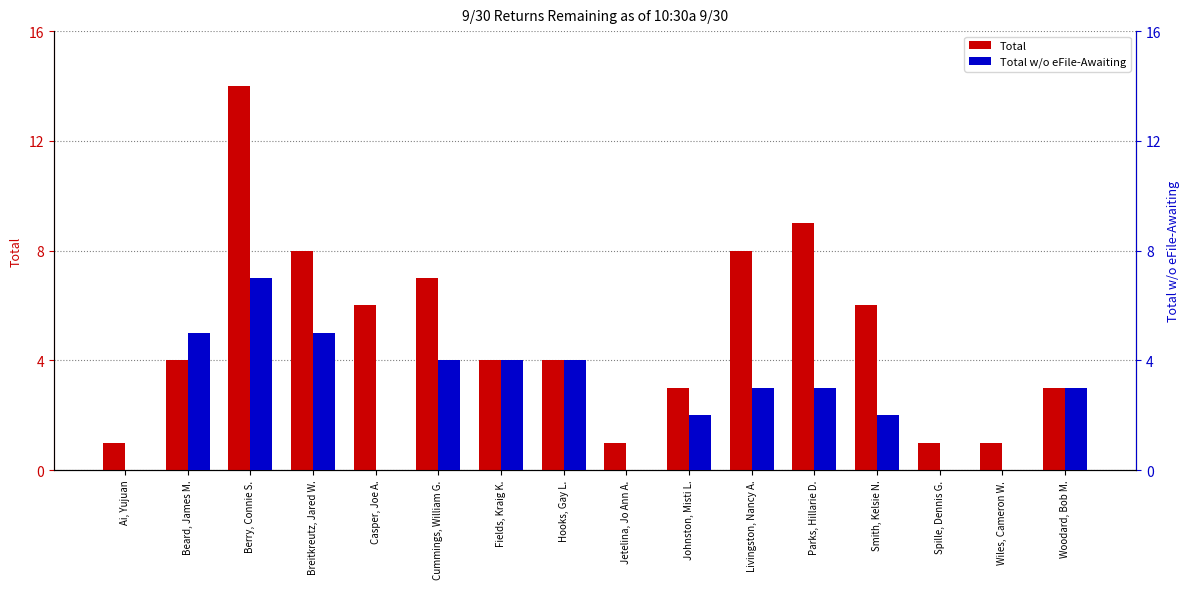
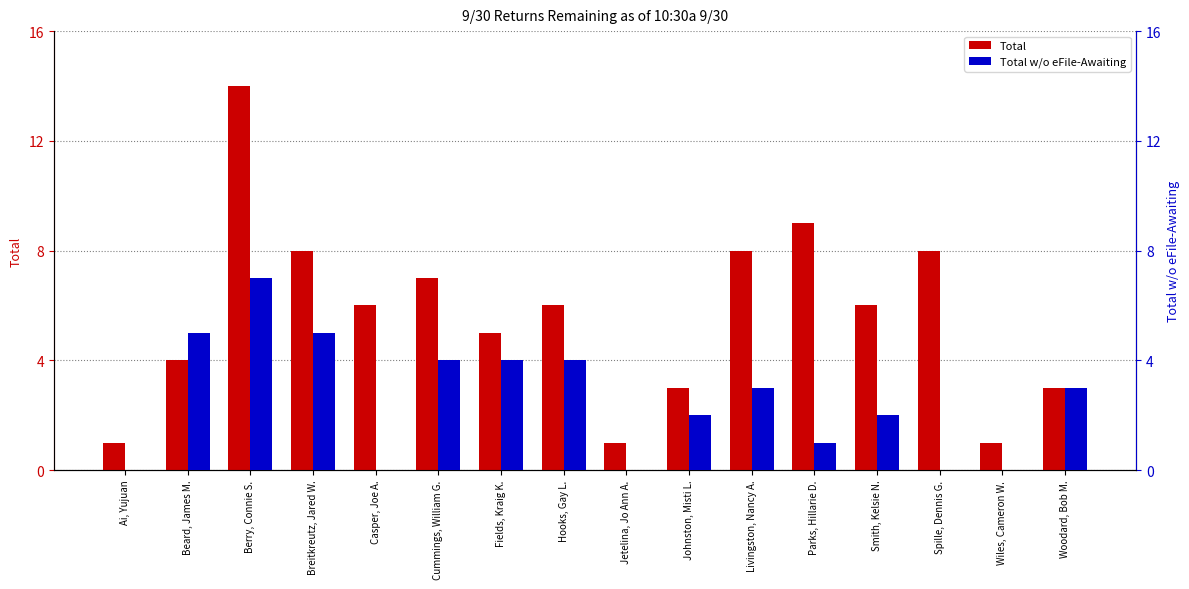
  {
    "Total": {
      "Ai, Yujuan": 1,
      "Beard, James M.": 4,
      "Berry, Connie S.": 14,
      "Breitkreutz, Jared W.": 8,
      "Casper, Joe A.": 6,
      "Cummings, William G.": 7,
-     "Fields, Kraig K.": 4,
-     "Hooks, Gay L.": 4,
+     "Fields, Kraig K.": 5,
+     "Hooks, Gay L.": 6,
      "Jetelina, Jo Ann A.": 1,
      "Johnston, Misti L.": 3,
      "Livingston, Nancy A.": 8,
      "Parks, Hillarie D.": 9,
      "Smith, Kelsie N.": 6,
-     "Spille, Dennis G.": 1,
+     "Spille, Dennis G.": 8,
      "Wiles, Cameron W.": 1,
      "Woodard, Bob M.": 3
    },
    "Total w/o eFile-Awaiting": {
      "Ai, Yujuan": 0,
      "Beard, James M.": 5,
      "Berry, Connie S.": 7,
      "Breitkreutz, Jared W.": 5,
      "Casper, Joe A.": 0,
      "Cummings, William G.": 4,
      "Fields, Kraig K.": 4,
      "Hooks, Gay L.": 4,
      "Jetelina, Jo Ann A.": 0,
      "Johnston, Misti L.": 2,
      "Livingston, Nancy A.": 3,
-     "Parks, Hillarie D.": 3,
+     "Parks, Hillarie D.": 1,
      "Smith, Kelsie N.": 2,
      "Spille, Dennis G.": 0,
      "Wiles, Cameron W.": 0,
      "Woodard, Bob M.": 3
    }
  }
